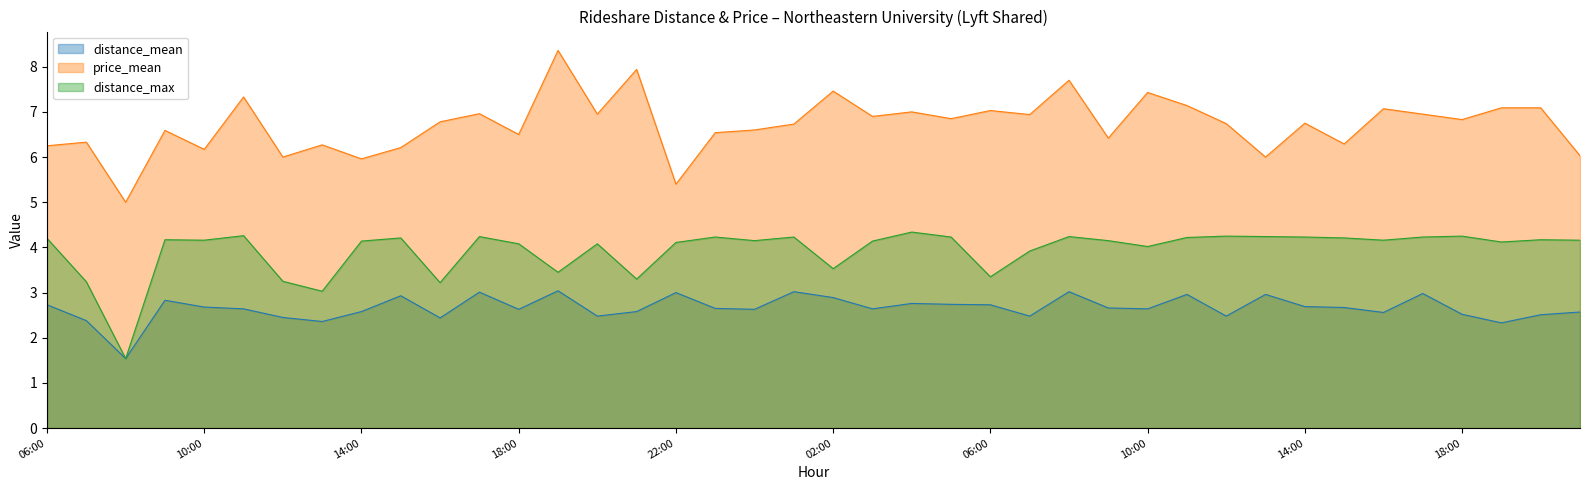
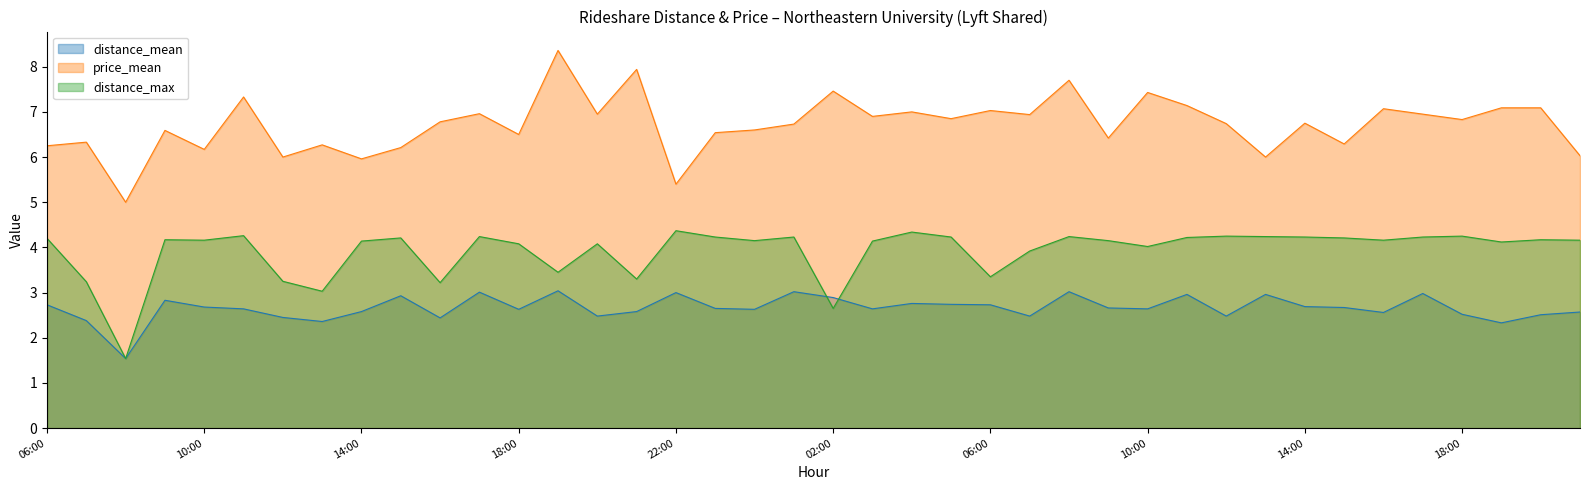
  {
    "distance_mean": {
      "22:00": 3.0,
      "02:00": 2.9
    },
    "price_mean": {
      "22:00": 5.4,
      "02:00": 7.5
    },
    "distance_max": {
-     "22:00": 4.1,
-     "02:00": 3.5
+     "22:00": 4.4,
+     "02:00": 2.7
    }
  }
